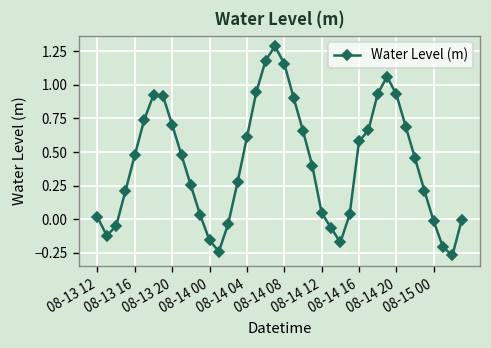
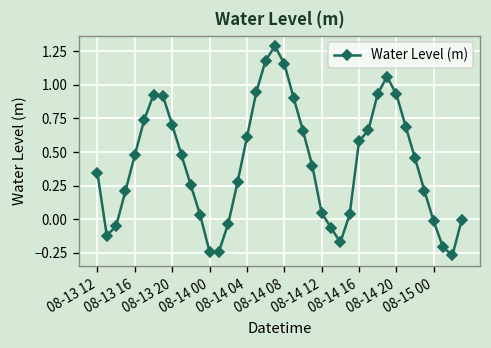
  {
-   "08-13 12": 0.01,
+   "08-13 12": 0.34,
    "08-13 16": 0.48,
    "08-13 20": 0.70,
-   "08-14 00": -0.16,
+   "08-14 00": -0.24,
    "08-14 04": 0.61,
    "08-14 08": 1.16,
    "08-14 12": 0.05,
    "08-14 16": 0.58,
    "08-14 20": 0.93,
    "08-15 00": -0.02
  }
